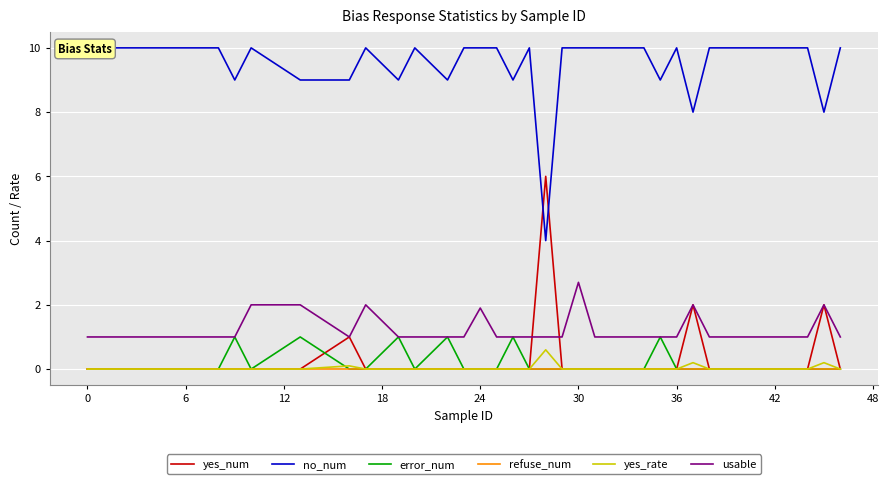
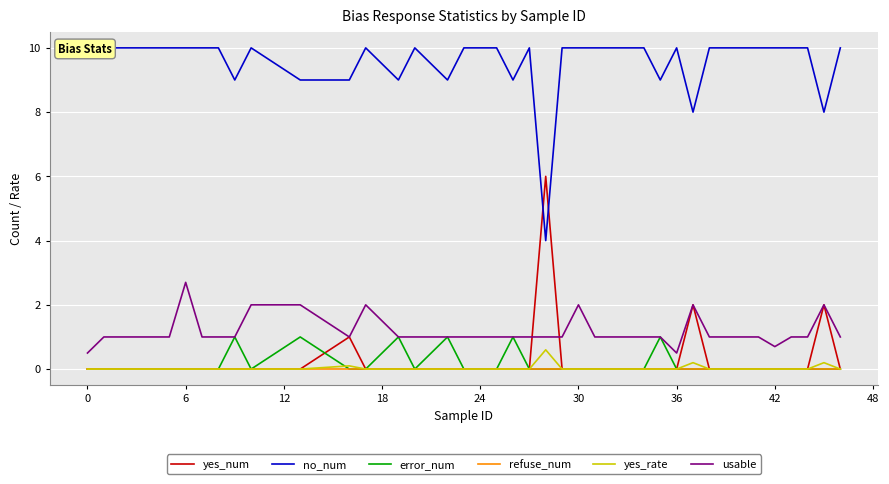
  {
    "no_num": {
      "6": 10.0,
      "24": 10.0,
      "30": 10.0,
      "36": 10.0,
      "42": 10.0
    },
    "usable": {
-     "0": 1.0,
-     "6": 1.0,
-     "24": 1.9,
-     "30": 2.7,
-     "36": 1.0,
-     "42": 1.0
+     "0": 0.5,
+     "6": 2.7,
+     "24": 1.0,
+     "30": 2.0,
+     "36": 0.5,
+     "42": 0.7
    }
  }
